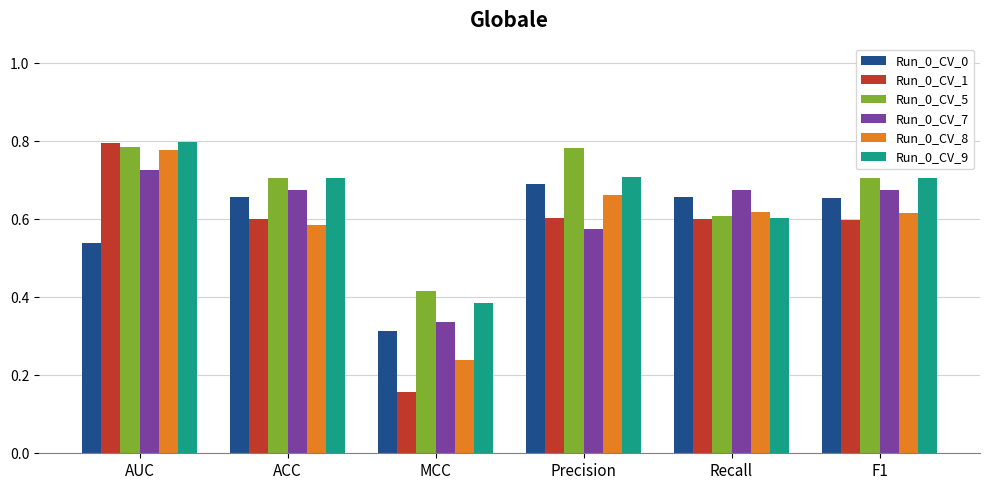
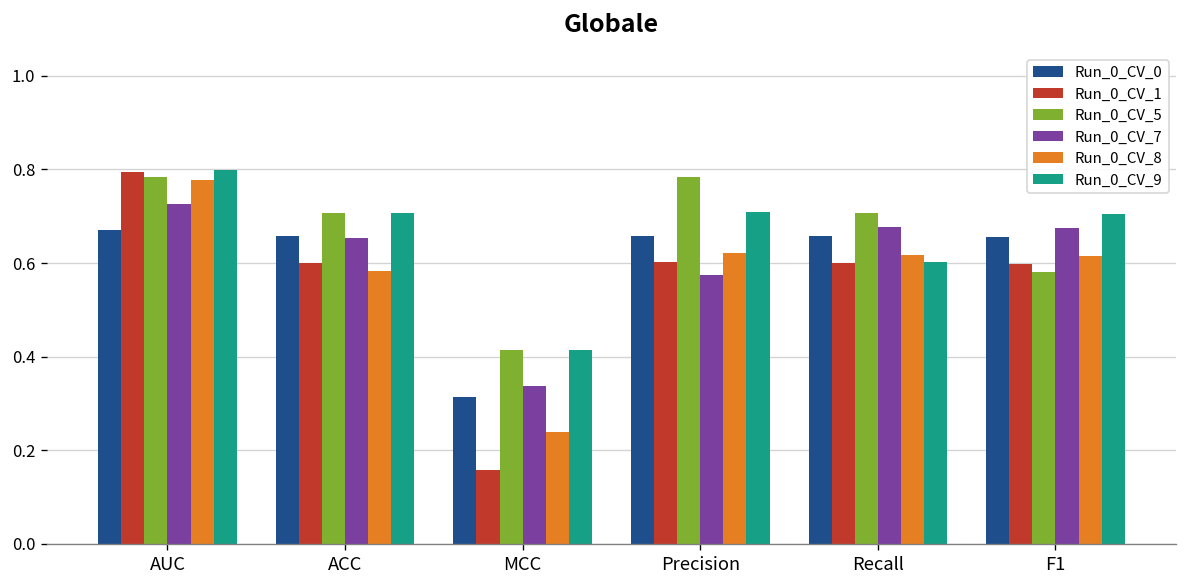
  {
    "Run_0_CV_0": {
-     "AUC": 0.54,
+     "AUC": 0.67,
      "ACC": 0.66,
      "MCC": 0.31,
-     "Precision": 0.69,
+     "Precision": 0.66,
      "Recall": 0.66,
      "F1": 0.66
    },
    "Run_0_CV_1": {
      "AUC": 0.80,
      "ACC": 0.60,
      "MCC": 0.16,
      "Precision": 0.60,
      "Recall": 0.60,
      "F1": 0.60
    },
    "Run_0_CV_5": {
      "AUC": 0.78,
      "ACC": 0.71,
      "MCC": 0.42,
      "Precision": 0.78,
-     "Recall": 0.61,
-     "F1": 0.71
+     "Recall": 0.71,
+     "F1": 0.58
    },
    "Run_0_CV_7": {
      "AUC": 0.73,
-     "ACC": 0.68,
+     "ACC": 0.65,
      "MCC": 0.34,
      "Precision": 0.57,
      "Recall": 0.68,
      "F1": 0.67
    },
    "Run_0_CV_8": {
      "AUC": 0.78,
      "ACC": 0.58,
      "MCC": 0.24,
-     "Precision": 0.66,
+     "Precision": 0.62,
      "Recall": 0.62,
      "F1": 0.62
    },
    "Run_0_CV_9": {
      "AUC": 0.80,
      "ACC": 0.71,
-     "MCC": 0.39,
+     "MCC": 0.42,
      "Precision": 0.71,
      "Recall": 0.60,
      "F1": 0.71
    }
  }
